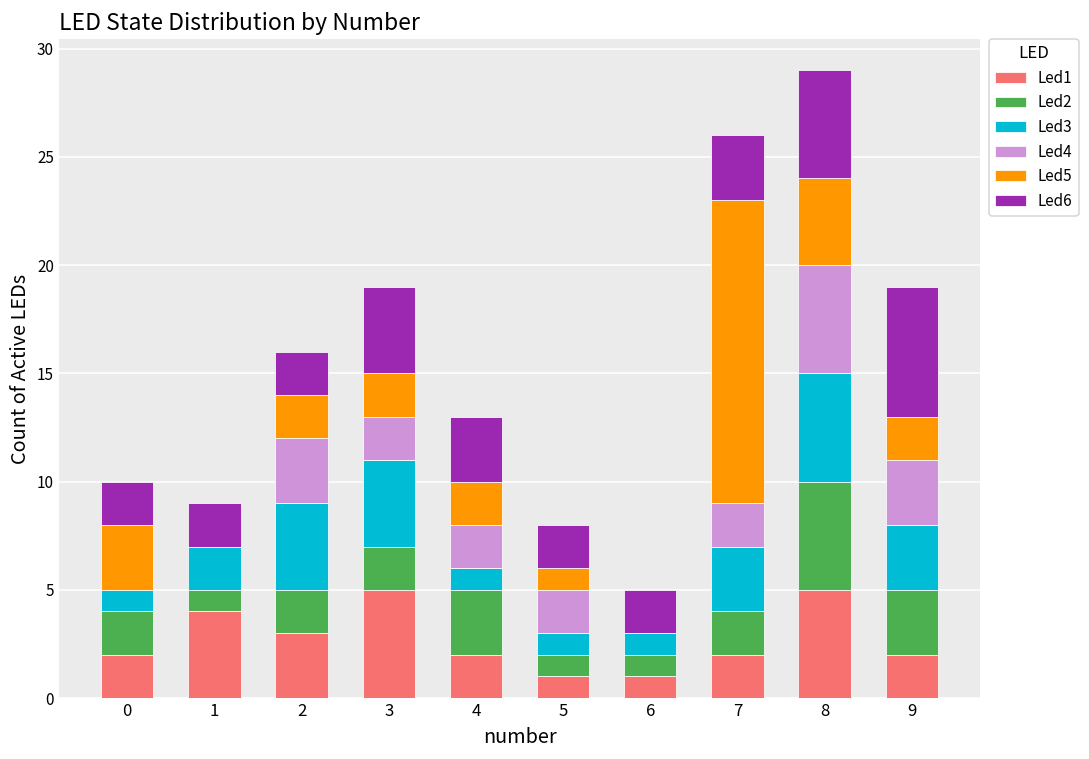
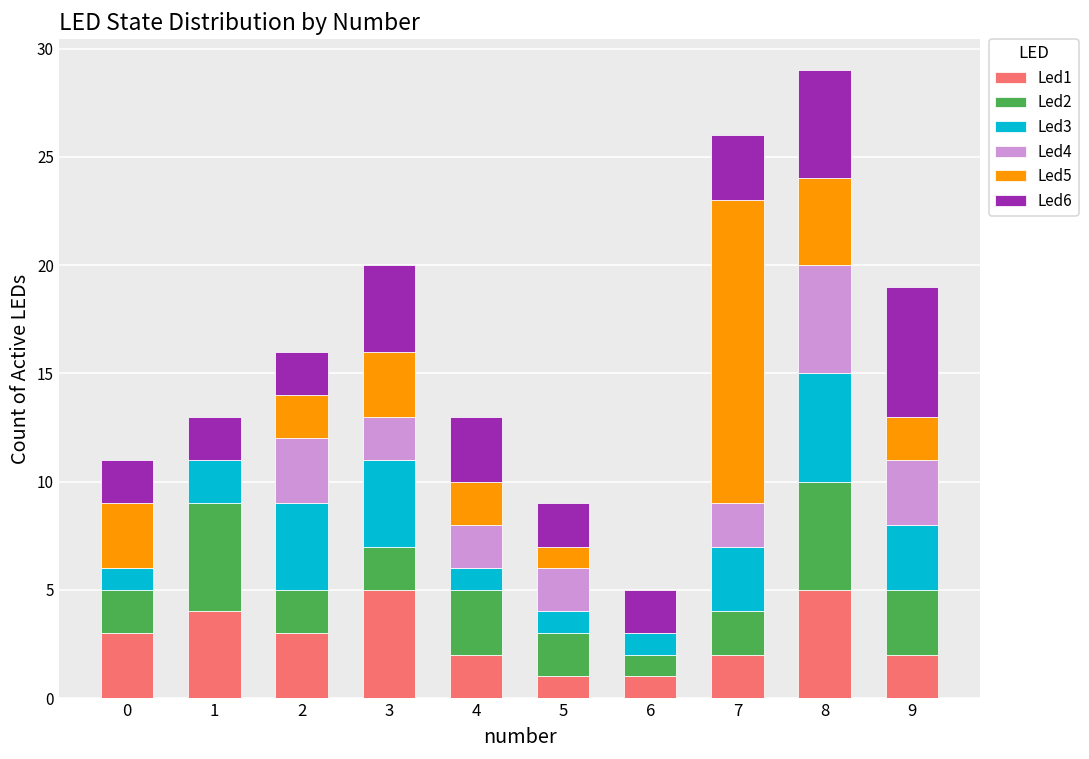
  {
    "Led1": {
-     "0": 2,
+     "0": 3,
      "1": 4,
      "2": 3,
      "3": 5,
      "4": 2,
      "5": 1,
      "6": 1,
      "7": 2,
      "8": 5,
      "9": 2
    },
    "Led2": {
      "0": 2,
-     "1": 1,
+     "1": 5,
      "2": 2,
      "3": 2,
      "4": 3,
-     "5": 1,
+     "5": 2,
      "6": 1,
      "7": 2,
      "8": 5,
      "9": 3
    },
    "Led3": {
      "0": 1,
      "1": 2,
      "2": 4,
      "3": 4,
      "4": 1,
      "5": 1,
      "6": 1,
      "7": 3,
      "8": 5,
      "9": 3
    },
    "Led4": {
      "0": 0,
      "1": 0,
      "2": 3,
      "3": 2,
      "4": 2,
      "5": 2,
      "6": 0,
      "7": 2,
      "8": 5,
      "9": 3
    },
    "Led5": {
      "0": 3,
      "1": 0,
      "2": 2,
-     "3": 2,
+     "3": 3,
      "4": 2,
      "5": 1,
      "6": 0,
      "7": 14,
      "8": 4,
      "9": 2
    },
    "Led6": {
      "0": 2,
      "1": 2,
      "2": 2,
      "3": 4,
      "4": 3,
      "5": 2,
      "6": 2,
      "7": 3,
      "8": 5,
      "9": 6
    }
  }
